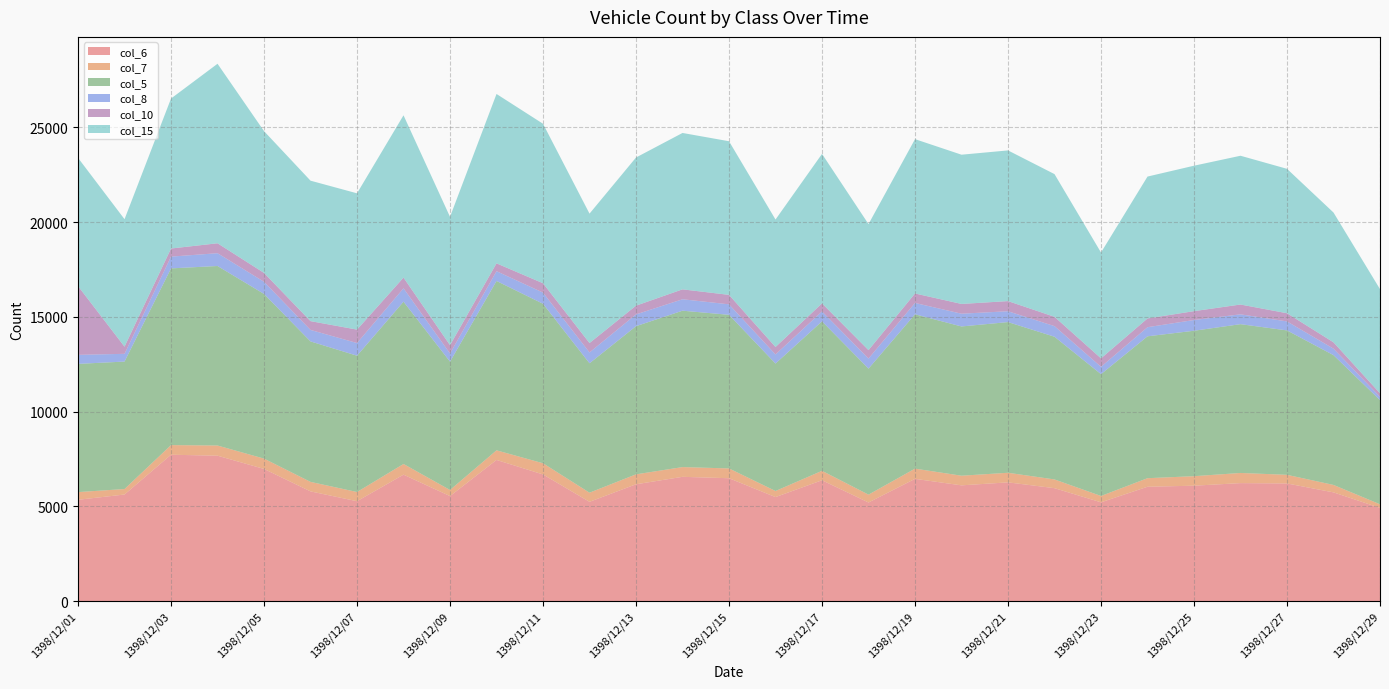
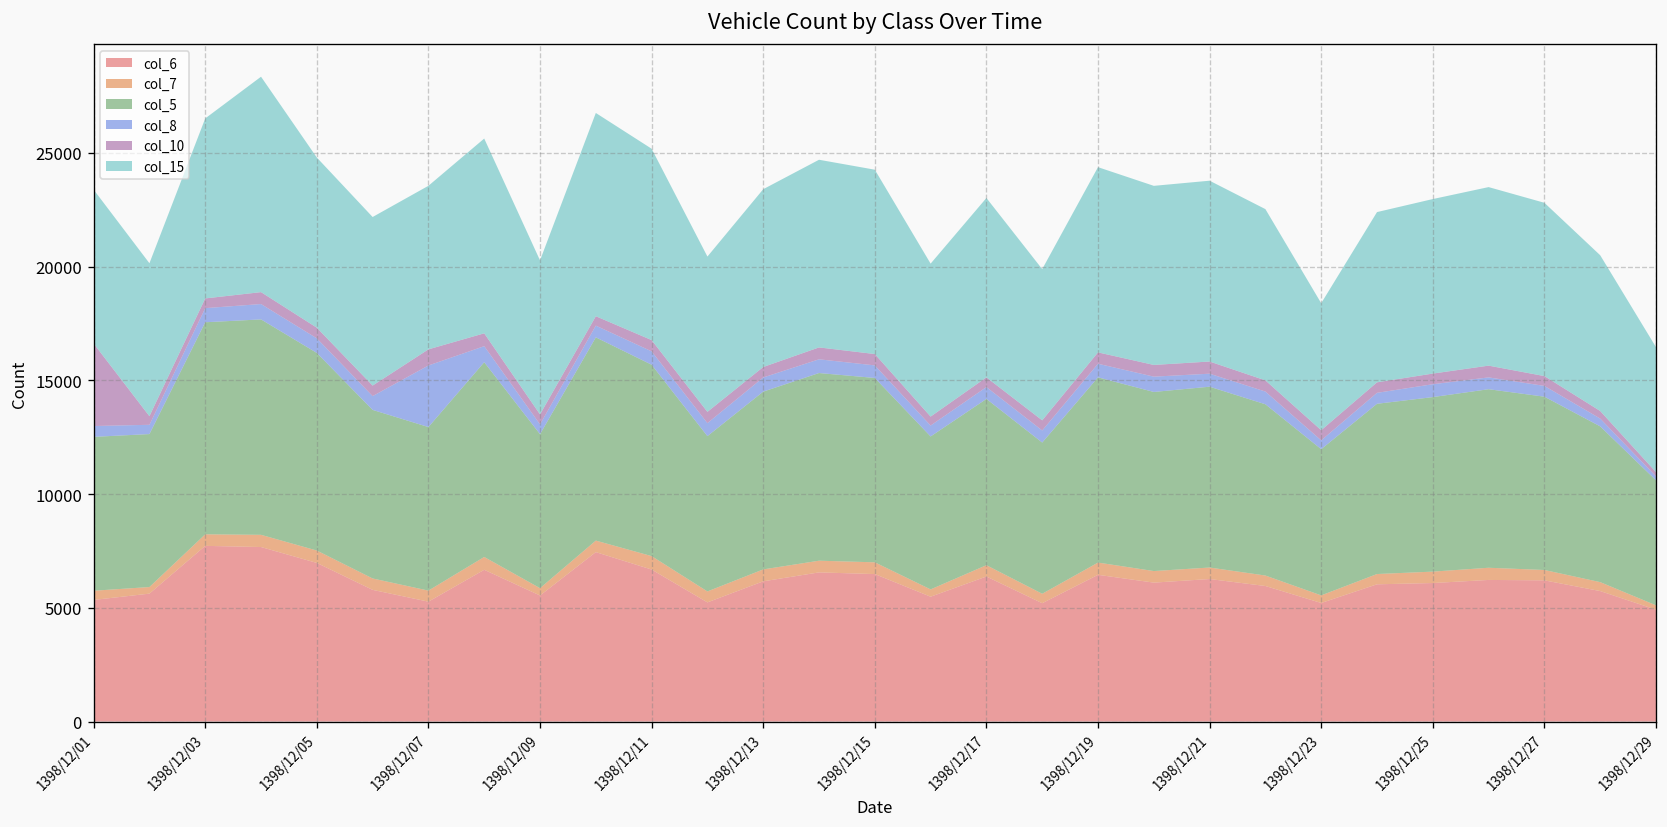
  {
    "col_5": {
      "1398/12/01": 6800,
      "1398/12/03": 9300,
      "1398/12/05": 8700,
      "1398/12/07": 7200,
      "1398/12/09": 6800,
      "1398/12/11": 8400,
      "1398/12/13": 7800,
      "1398/12/15": 8100,
-     "1398/12/17": 7900,
+     "1398/12/17": 7300,
      "1398/12/19": 8100,
      "1398/12/21": 8000,
      "1398/12/23": 6400,
      "1398/12/25": 7700,
      "1398/12/27": 7600,
      "1398/12/29": 5500
    },
    "col_8": {
      "1398/12/01": 500,
      "1398/12/03": 600,
      "1398/12/05": 600,
-     "1398/12/07": 700,
+     "1398/12/07": 2700,
      "1398/12/09": 400,
      "1398/12/11": 600,
      "1398/12/13": 600,
      "1398/12/15": 600,
      "1398/12/17": 500,
      "1398/12/19": 600,
      "1398/12/21": 600,
      "1398/12/23": 400,
      "1398/12/25": 600,
      "1398/12/27": 500,
      "1398/12/29": 200
    },
    "col_10": {
      "1398/12/01": 3600,
      "1398/12/03": 400,
      "1398/12/05": 500,
      "1398/12/07": 700,
      "1398/12/09": 400,
      "1398/12/11": 500,
      "1398/12/13": 500,
      "1398/12/15": 500,
      "1398/12/17": 400,
      "1398/12/19": 500,
      "1398/12/21": 500,
      "1398/12/23": 400,
      "1398/12/25": 500,
      "1398/12/27": 400,
      "1398/12/29": 200
    },
    "col_15": {
      "1398/12/01": 6800,
      "1398/12/03": 7900,
      "1398/12/05": 7500,
      "1398/12/07": 7200,
      "1398/12/09": 6800,
      "1398/12/11": 8400,
      "1398/12/13": 7800,
      "1398/12/15": 8100,
      "1398/12/17": 7900,
      "1398/12/19": 8100,
      "1398/12/21": 8000,
      "1398/12/23": 5600,
      "1398/12/25": 7700,
      "1398/12/27": 7600,
      "1398/12/29": 5500
    }
  }
